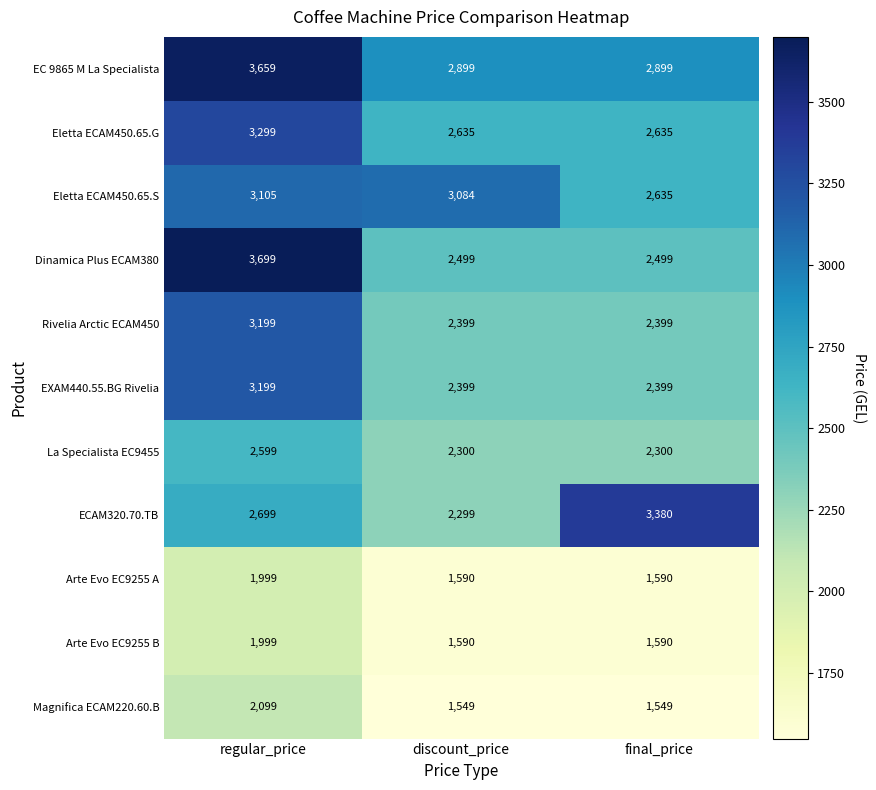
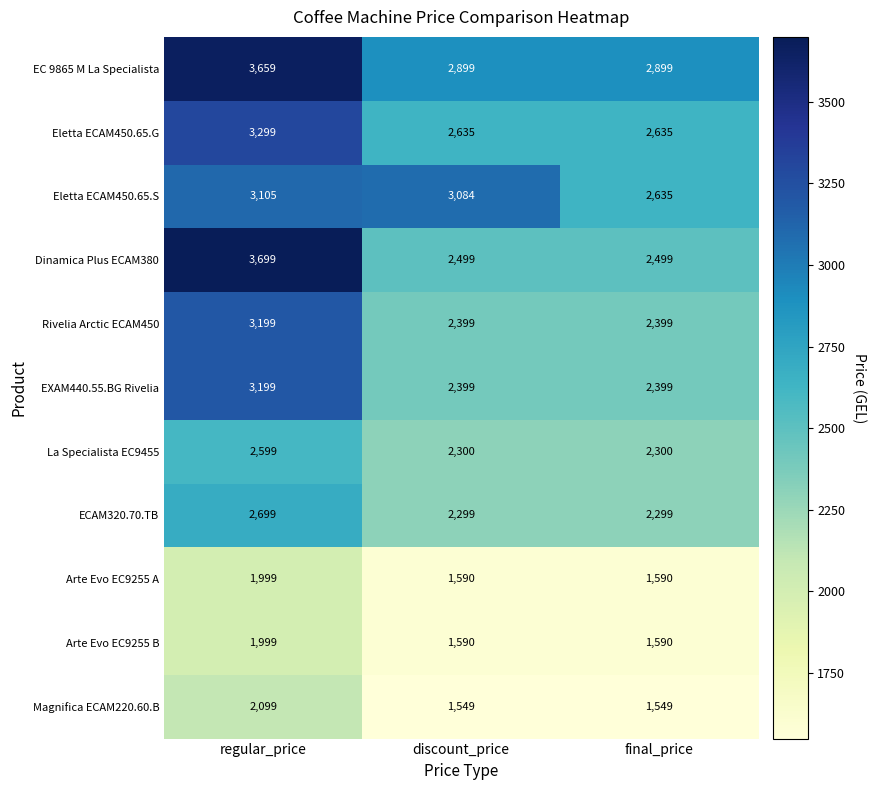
  {
    "EC 9865 M La Specialista": {
      "regular_price": "3,659",
      "discount_price": "2,899",
      "final_price": "2,899"
    },
    "Eletta ECAM450.65.G": {
      "regular_price": "3,299",
      "discount_price": "2,635",
      "final_price": "2,635"
    },
    "Eletta ECAM450.65.S": {
      "regular_price": "3,105",
      "discount_price": "3,084",
      "final_price": "2,635"
    },
    "Dinamica Plus ECAM380": {
      "regular_price": "3,699",
      "discount_price": "2,499",
      "final_price": "2,499"
    },
    "Rivelia Arctic ECAM450": {
      "regular_price": "3,199",
      "discount_price": "2,399",
      "final_price": "2,399"
    },
    "EXAM440.55.BG Rivelia": {
      "regular_price": "3,199",
      "discount_price": "2,399",
      "final_price": "2,399"
    },
    "La Specialista EC9455": {
      "regular_price": "2,599",
      "discount_price": "2,300",
      "final_price": "2,300"
    },
    "ECAM320.70.TB": {
      "regular_price": "2,699",
      "discount_price": "2,299",
-     "final_price": "3,380"
+     "final_price": "2,299"
    },
    "Arte Evo EC9255 A": {
      "regular_price": "1,999",
      "discount_price": "1,590",
      "final_price": "1,590"
    },
    "Arte Evo EC9255 B": {
      "regular_price": "1,999",
      "discount_price": "1,590",
      "final_price": "1,590"
    },
    "Magnifica ECAM220.60.B": {
      "regular_price": "2,099",
      "discount_price": "1,549",
      "final_price": "1,549"
    }
  }
